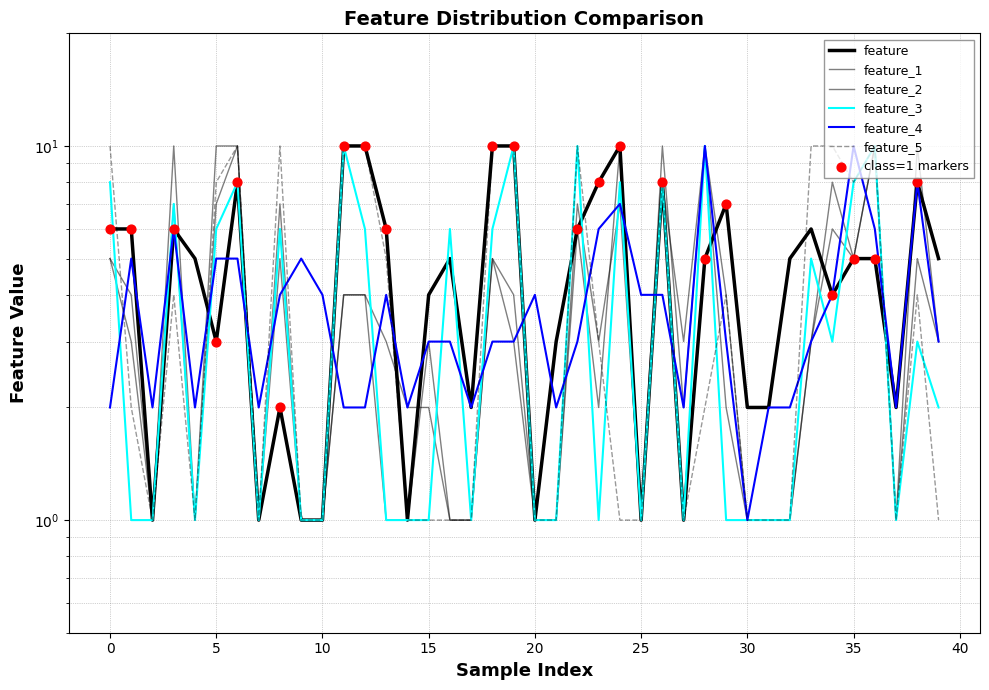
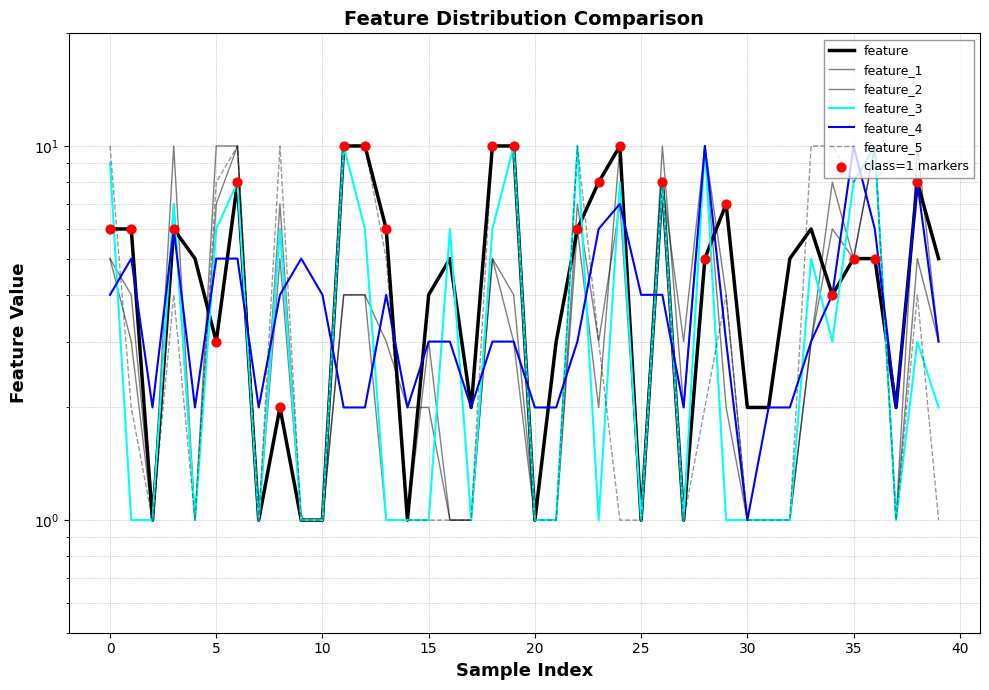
  {
    "feature_3": {
-     "0": 8,
+     "0": 9,
      "5": 6
    },
    "feature_4": {
-     "0": 2,
+     "0": 4,
      "5": 5,
      "10": 4,
-     "20": 4,
+     "20": 2,
      "25": 4
    }
  }
